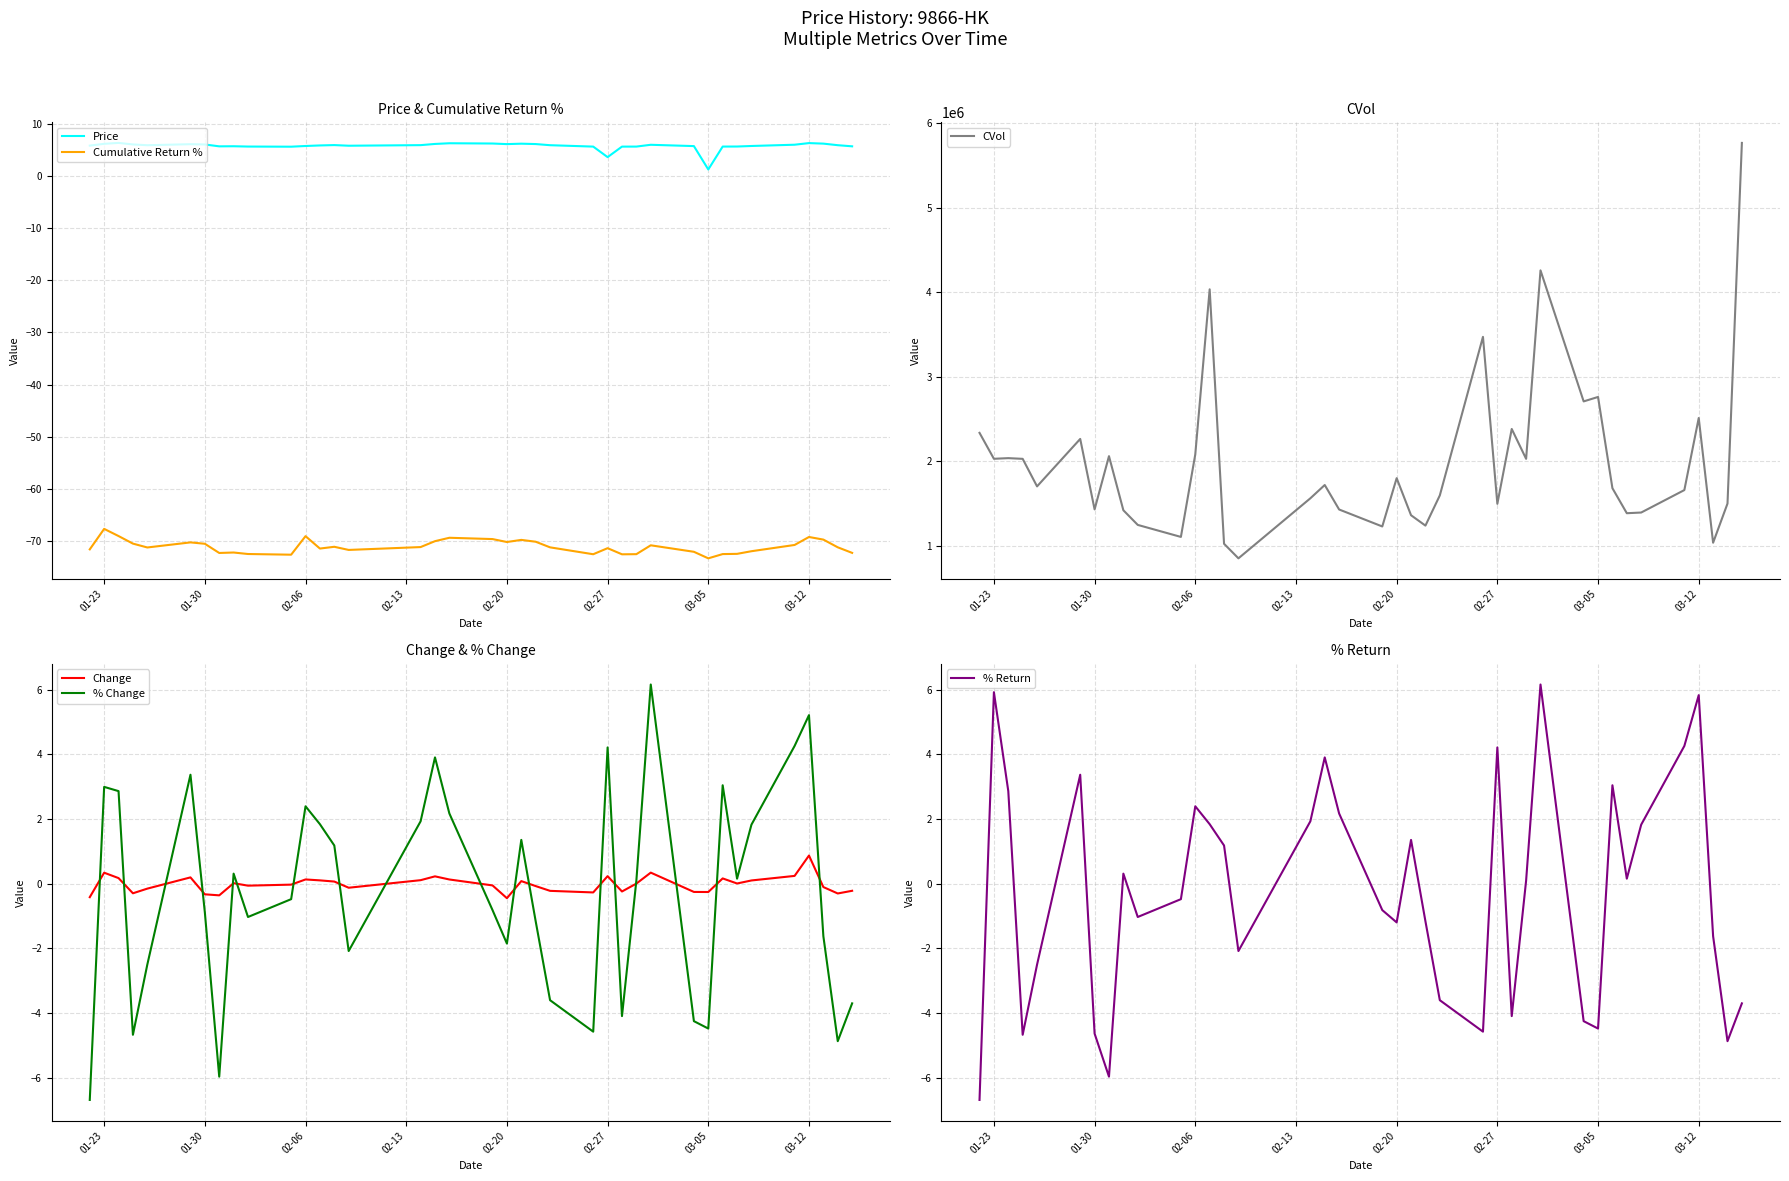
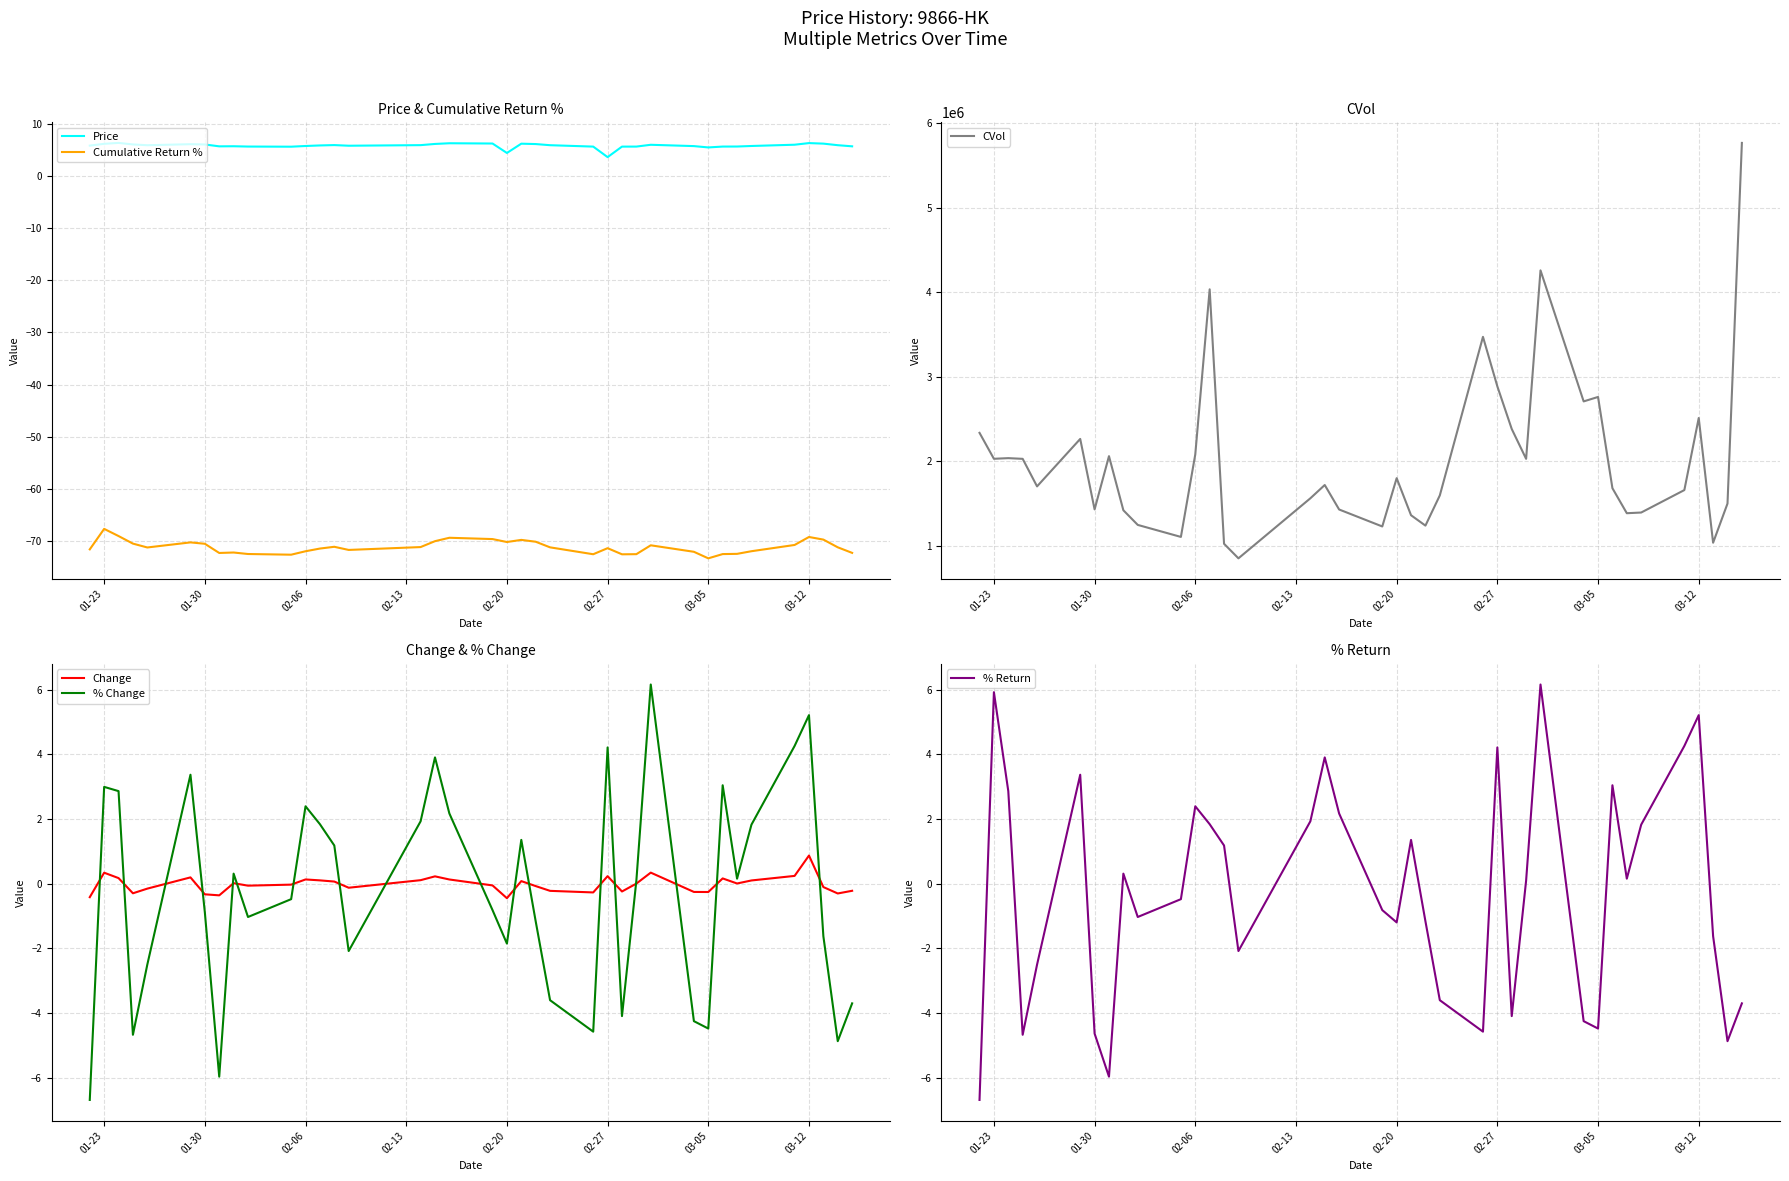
  {
    "Price & Cumulative Return %": {
      "Price": {
        "02-06": 6,
-       "02-20": 6,
+       "02-20": 4,
        "02-27": 4,
-       "03-05": 1,
+       "03-05": 5,
        "03-12": 6
      },
      "Cumulative Return %": {
        "01-23": -68,
        "01-30": -70,
-       "02-06": -69,
+       "02-06": -72,
        "02-20": -70,
        "02-27": -71,
        "03-05": -73,
        "03-12": -69
      }
    },
    "CVol": {
      "01-23": 2000000,
      "01-30": 1400000,
      "02-06": 2100000,
      "02-20": 1800000,
-     "02-27": 1500000,
+     "02-27": 2900000,
      "03-05": 2800000,
      "03-12": 2500000
    },
    "Change & % Change": {
      "Change": {
        "01-23": 0.3,
        "01-30": -0.3,
        "02-06": 0.1,
        "02-20": -0.4,
        "02-27": 0.2,
        "03-05": -0.3,
        "03-12": 0.9
      },
      "% Change": {
        "01-23": 3.0,
        "01-30": -0.9,
        "02-06": 2.4,
        "02-20": -1.8,
        "02-27": 4.2,
        "03-05": -4.5,
        "03-12": 5.2
      }
    },
    "% Return": {
      "01-23": 5.9,
      "01-30": -4.6,
      "02-06": 2.4,
      "02-20": -1.2,
      "02-27": 4.2,
      "03-05": -4.5,
-     "03-12": 5.8
+     "03-12": 5.2
    }
  }
